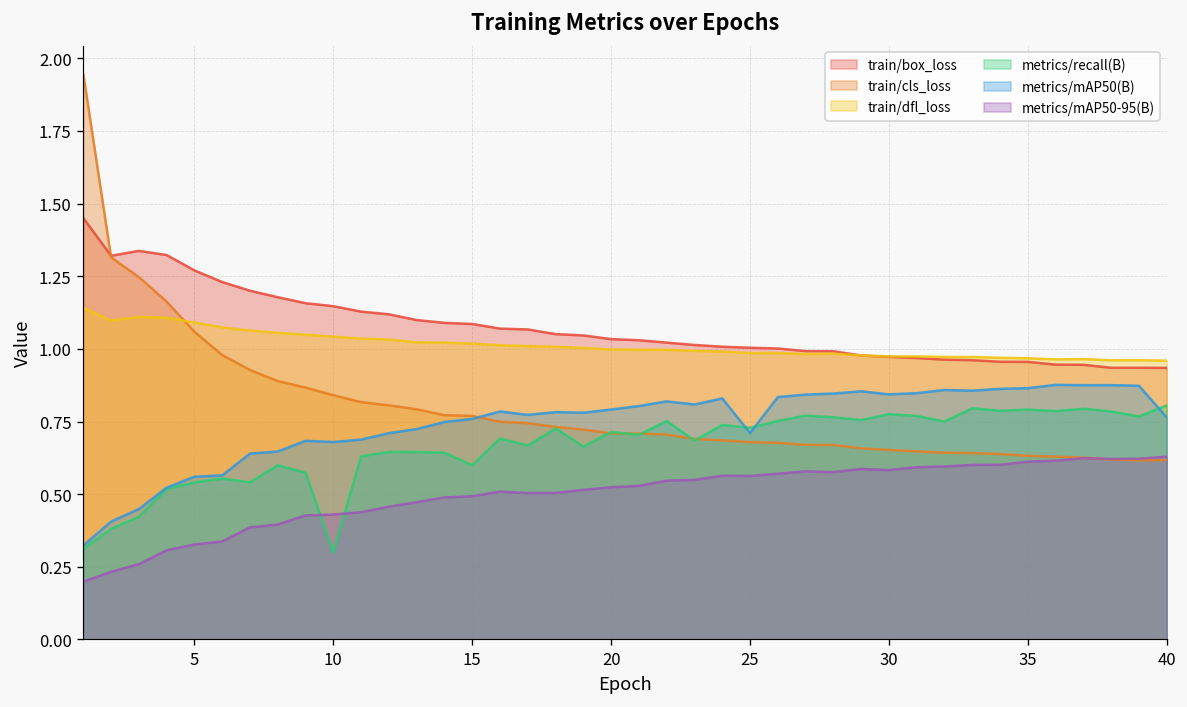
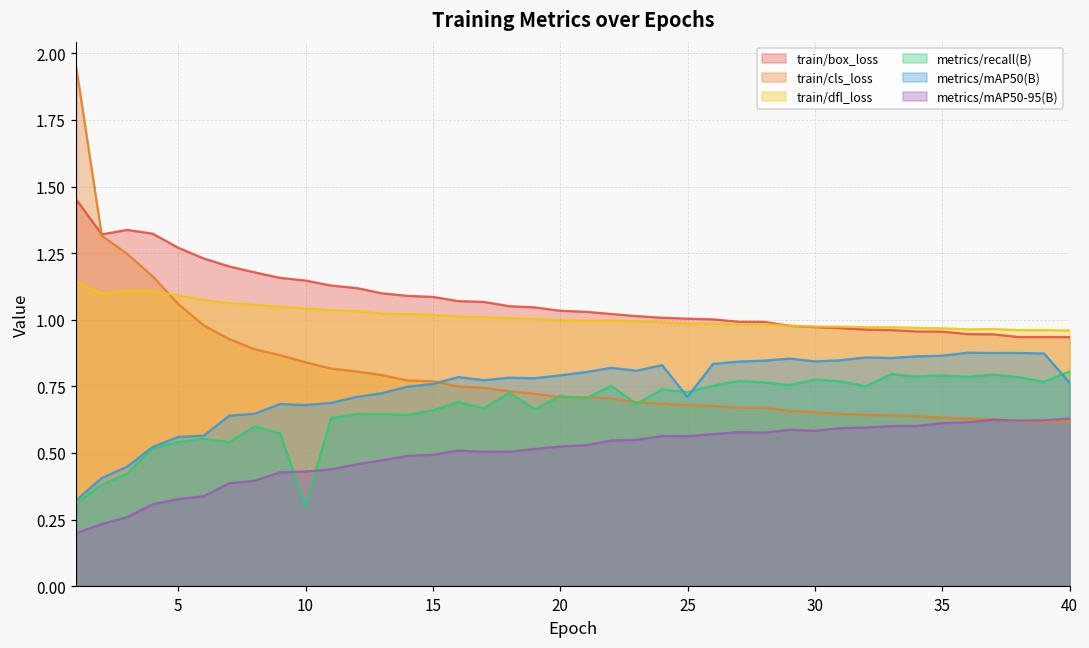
  {
    "metrics/recall(B)": {
      "5": 0.54,
      "10": 0.30,
-     "15": 0.60,
+     "15": 0.66,
      "25": 0.73,
      "30": 0.78,
      "35": 0.79,
      "40": 0.81
    },
    "metrics/mAP50(B)": {
      "5": 0.56,
      "10": 0.68,
      "20": 0.79,
      "25": 0.71,
      "30": 0.84,
      "35": 0.86,
      "40": 0.76
    },
    "metrics/mAP50-95(B)": {
      "5": 0.33,
      "10": 0.43,
      "15": 0.49,
      "20": 0.52,
      "25": 0.56,
      "30": 0.58,
      "35": 0.61,
      "40": 0.63
    }
  }
